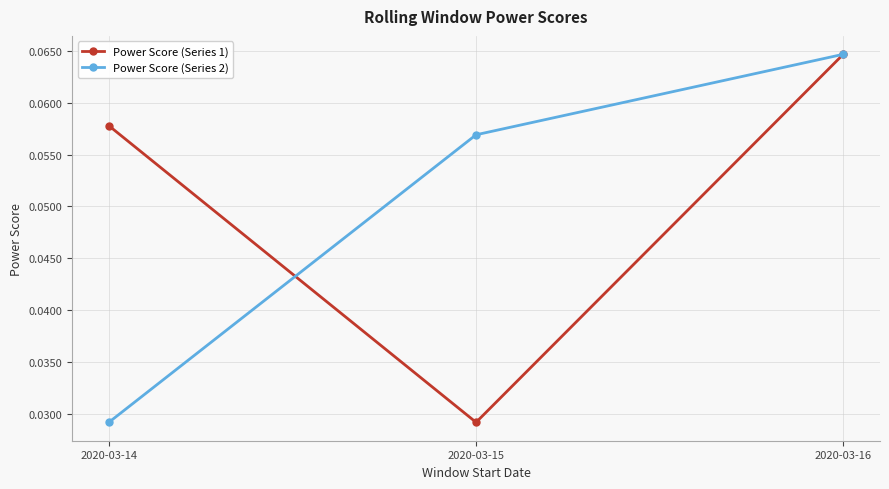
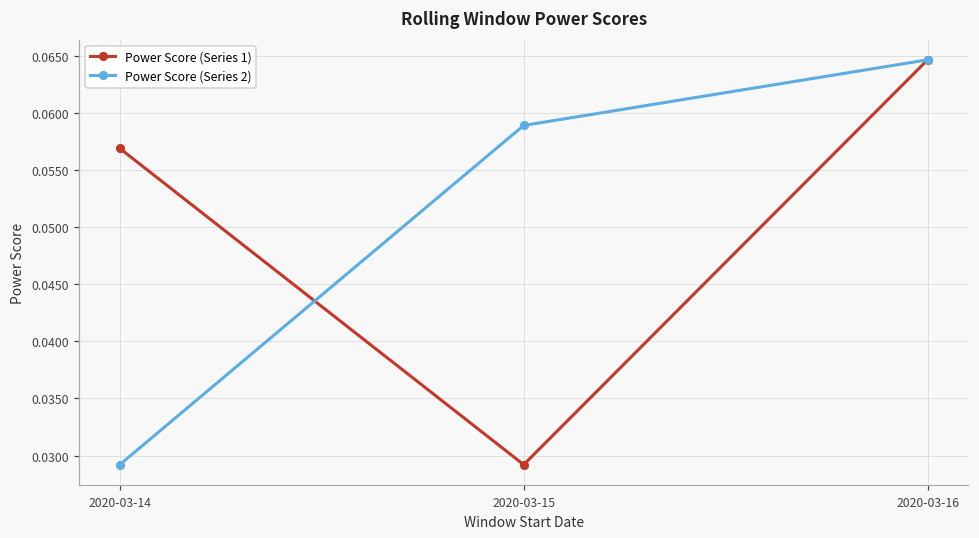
  {
    "Power Score (Series 1)": {
-     "2020-03-14": 0.0578,
+     "2020-03-14": 0.0569,
      "2020-03-15": 0.0292
    },
    "Power Score (Series 2)": {
      "2020-03-14": 0.0292,
-     "2020-03-15": 0.0569
+     "2020-03-15": 0.0589
    }
  }
